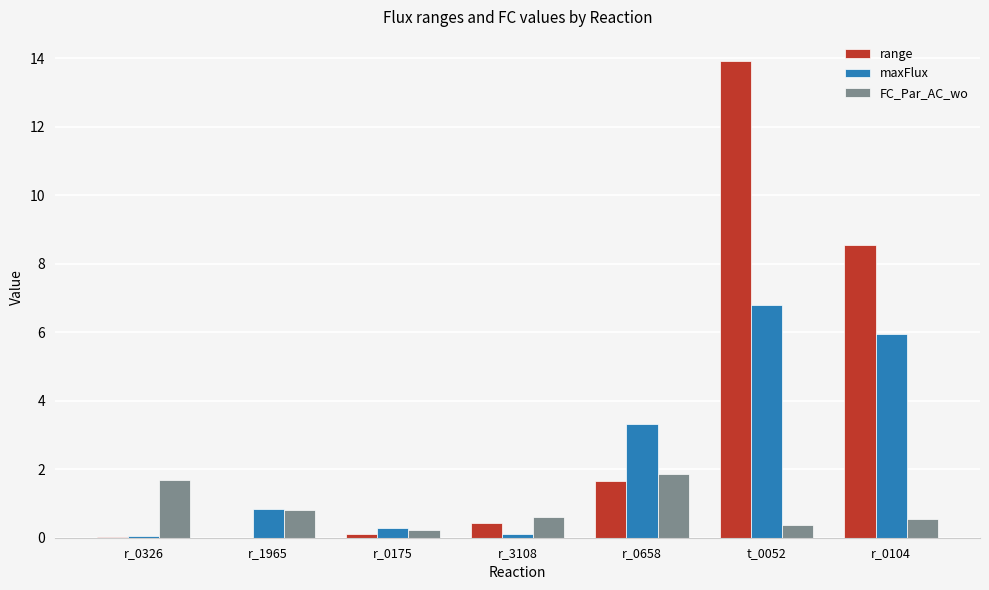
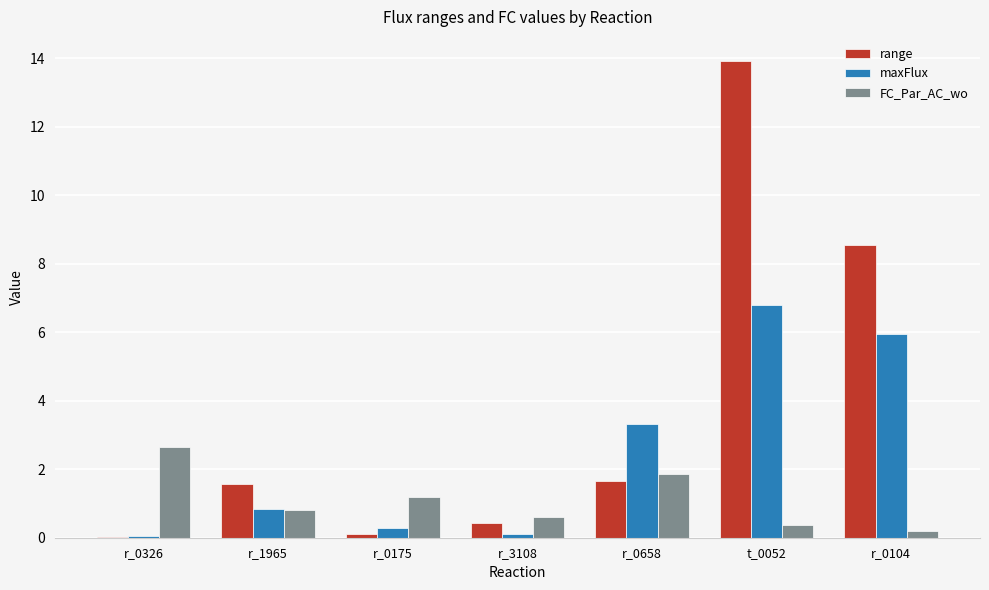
  {
    "range": {
-     "r_1965": 0.0,
+     "r_1965": 1.6,
      "r_0175": 0.1,
      "r_3108": 0.4,
      "r_0658": 1.6,
      "t_0052": 13.9,
      "r_0104": 8.6
    },
    "maxFlux": {
      "r_1965": 0.8,
      "r_0175": 0.3,
      "r_3108": 0.1,
      "r_0658": 3.3,
      "t_0052": 6.8,
      "r_0104": 5.9
    },
    "FC_Par_AC_wo": {
-     "r_0326": 1.7,
+     "r_0326": 2.6,
      "r_1965": 0.8,
-     "r_0175": 0.2,
+     "r_0175": 1.2,
      "r_3108": 0.6,
      "r_0658": 1.9,
      "t_0052": 0.4,
-     "r_0104": 0.5
+     "r_0104": 0.2
    }
  }
